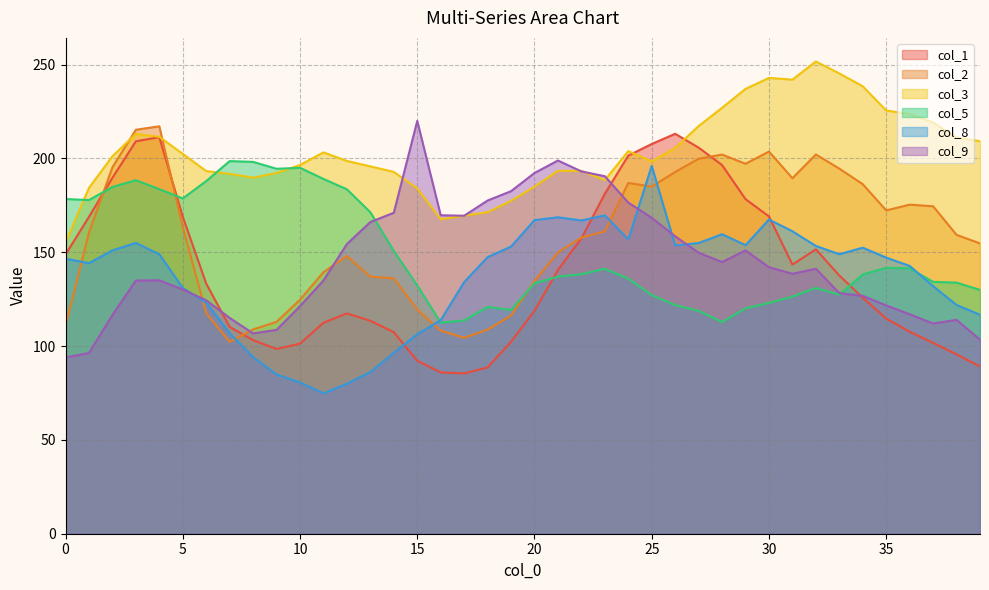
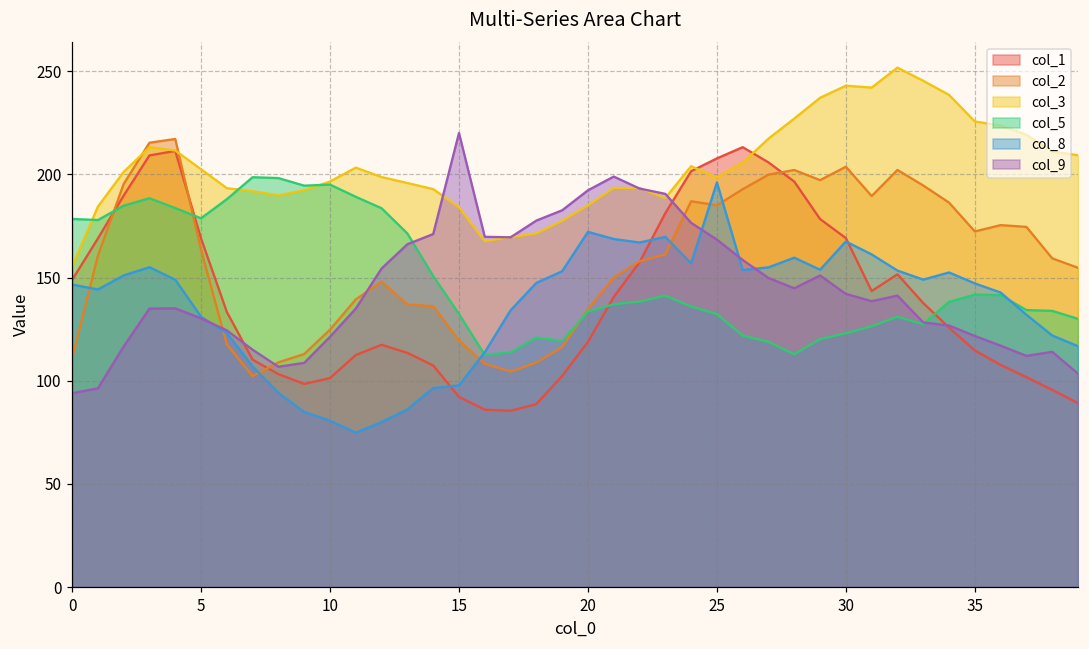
  {
    "col_5": {
      "0": 178,
      "5": 179,
      "10": 195,
      "15": 132,
-     "25": 127,
+     "25": 132,
      "30": 123,
      "35": 142
    },
    "col_8": {
      "0": 147,
      "10": 81,
-     "15": 106,
-     "20": 167,
+     "15": 98,
+     "20": 172,
      "25": 196,
      "30": 167,
      "35": 147
    },
    "col_9": {
      "0": 94,
      "10": 121,
      "15": 220,
      "20": 192,
      "25": 168,
      "30": 142,
      "35": 122
    }
  }
